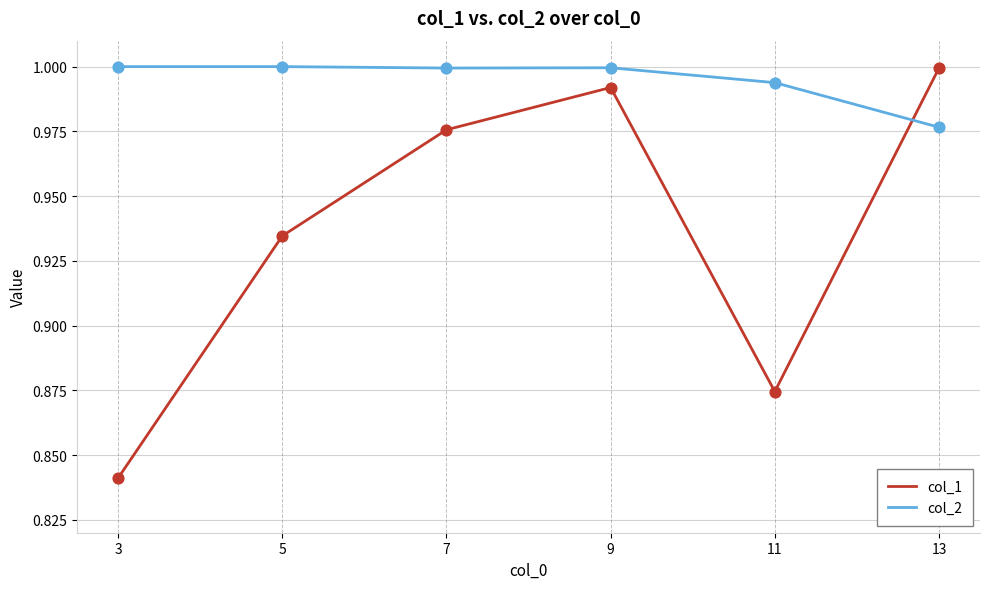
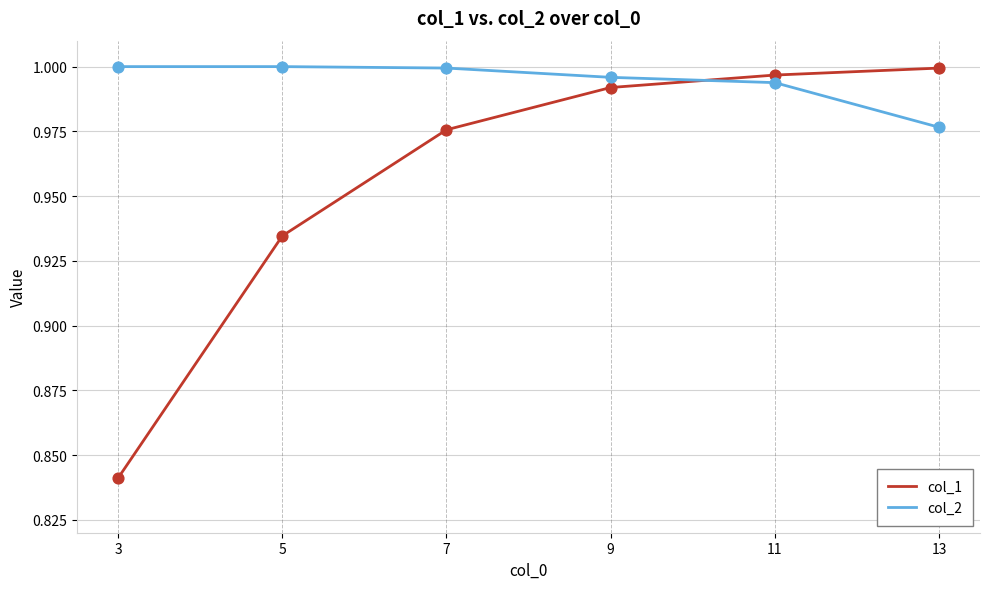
  {
    "col_1": {
      "3": 0.841,
      "5": 0.935,
      "7": 0.976,
      "9": 0.992,
-     "11": 0.875,
+     "11": 0.997,
      "13": 0.999
    },
    "col_2": {
      "3": 1.000,
      "5": 1.000,
      "7": 0.999,
-     "9": 1.000,
+     "9": 0.996,
      "11": 0.994,
      "13": 0.977
    }
  }
